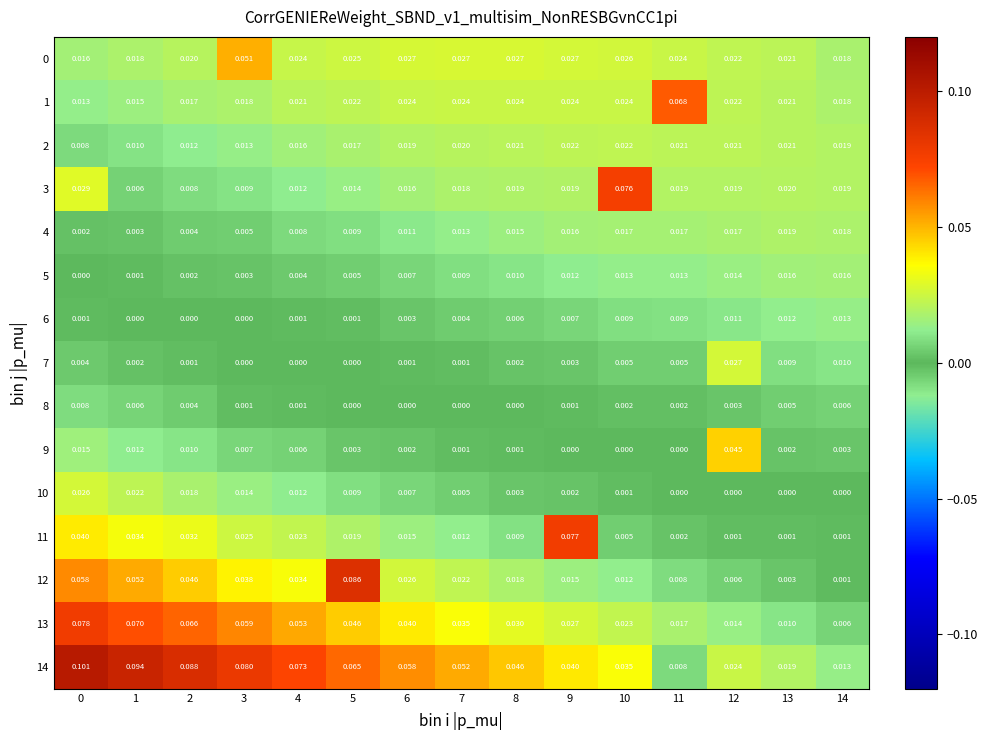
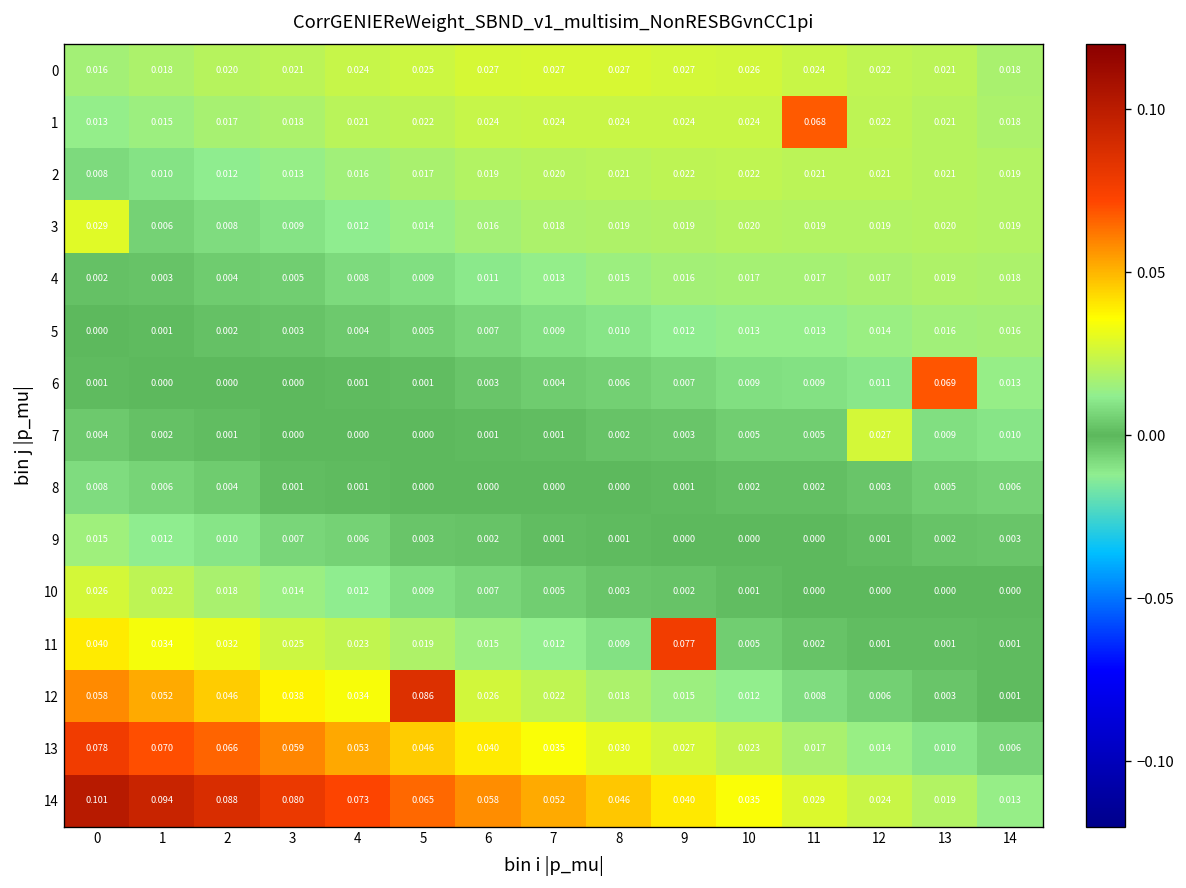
  {
    "0": {
      "0": 0.016,
      "1": 0.018,
      "2": 0.020,
-     "3": 0.051,
+     "3": 0.021,
      "4": 0.024,
      "5": 0.025,
      "6": 0.027,
      "7": 0.027,
      "8": 0.027,
      "9": 0.027,
      "10": 0.026,
      "11": 0.024,
      "12": 0.022,
      "13": 0.021,
      "14": 0.018
    },
    "3": {
      "0": 0.029,
      "1": 0.006,
      "2": 0.008,
      "3": 0.009,
      "4": 0.012,
      "5": 0.014,
      "6": 0.016,
      "7": 0.018,
      "8": 0.019,
      "9": 0.019,
-     "10": 0.076,
+     "10": 0.020,
      "11": 0.019,
      "12": 0.019,
      "13": 0.020,
      "14": 0.019
    },
    "6": {
      "0": 0.001,
      "1": 0.000,
      "2": 0.000,
      "3": 0.000,
      "4": 0.001,
      "5": 0.001,
      "6": 0.003,
      "7": 0.004,
      "8": 0.006,
      "9": 0.007,
      "10": 0.009,
      "11": 0.009,
      "12": 0.011,
-     "13": 0.012,
+     "13": 0.069,
      "14": 0.013
    },
    "9": {
      "0": 0.015,
      "1": 0.012,
      "2": 0.010,
      "3": 0.007,
      "4": 0.006,
      "5": 0.003,
      "6": 0.002,
      "7": 0.001,
      "8": 0.001,
      "9": 0.000,
      "10": 0.000,
      "11": 0.000,
-     "12": 0.045,
+     "12": 0.001,
      "13": 0.002,
      "14": 0.003
    },
    "14": {
      "0": 0.101,
      "1": 0.094,
      "2": 0.088,
      "3": 0.080,
      "4": 0.073,
      "5": 0.065,
      "6": 0.058,
      "7": 0.052,
      "8": 0.046,
      "9": 0.040,
      "10": 0.035,
-     "11": 0.008,
+     "11": 0.029,
      "12": 0.024,
      "13": 0.019,
      "14": 0.013
    }
  }
